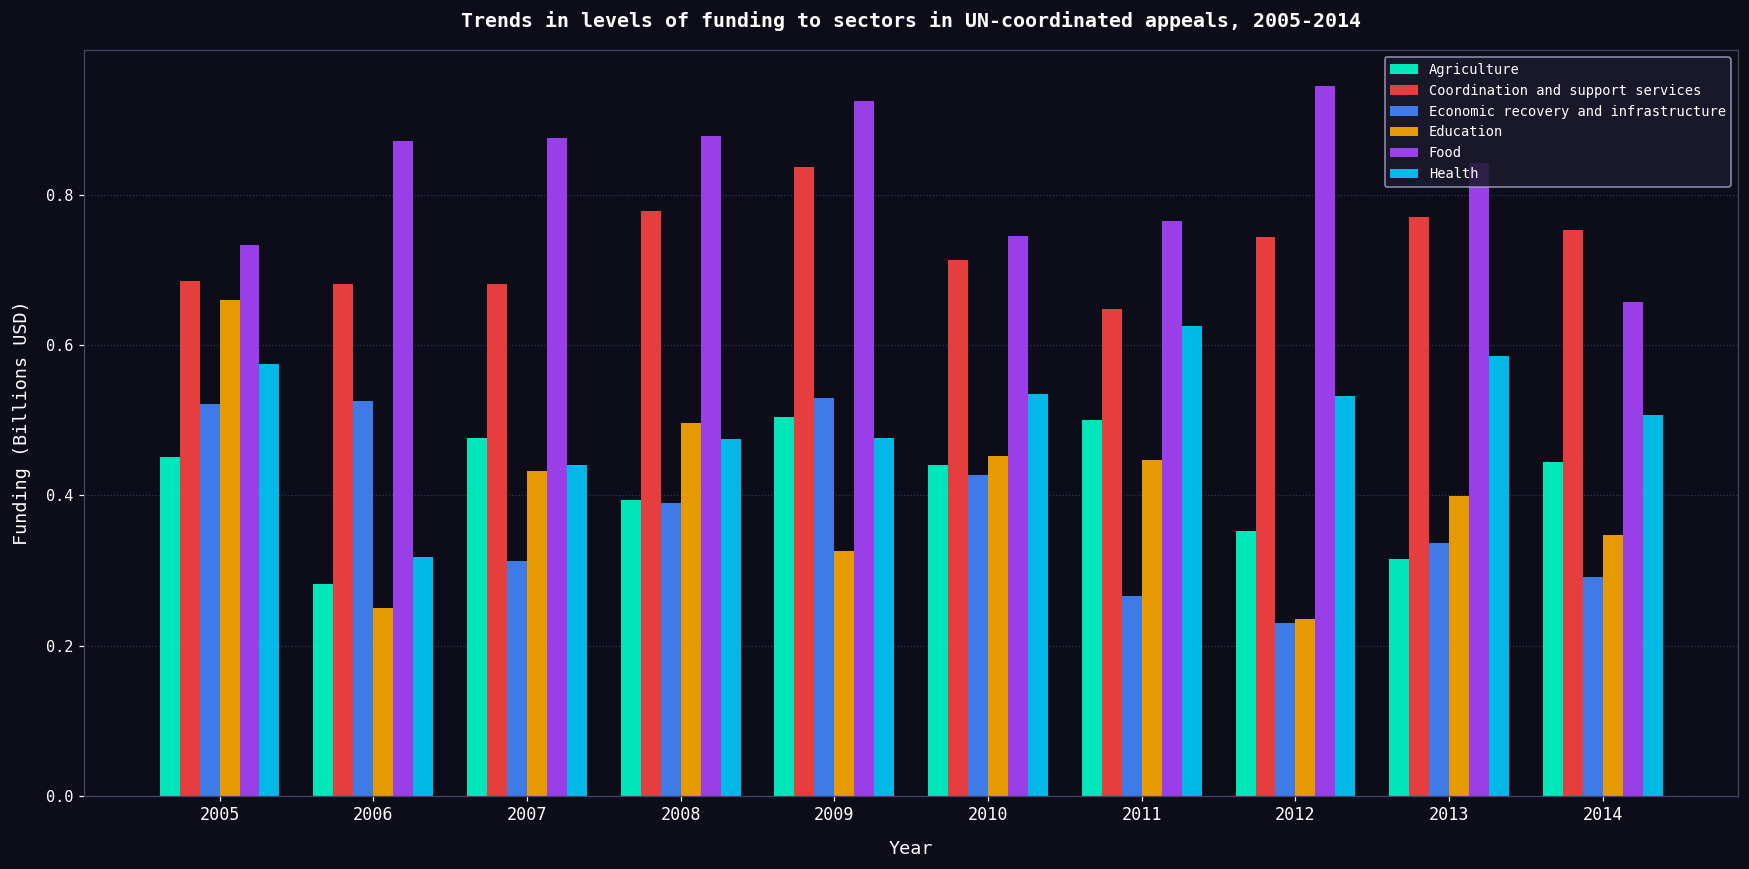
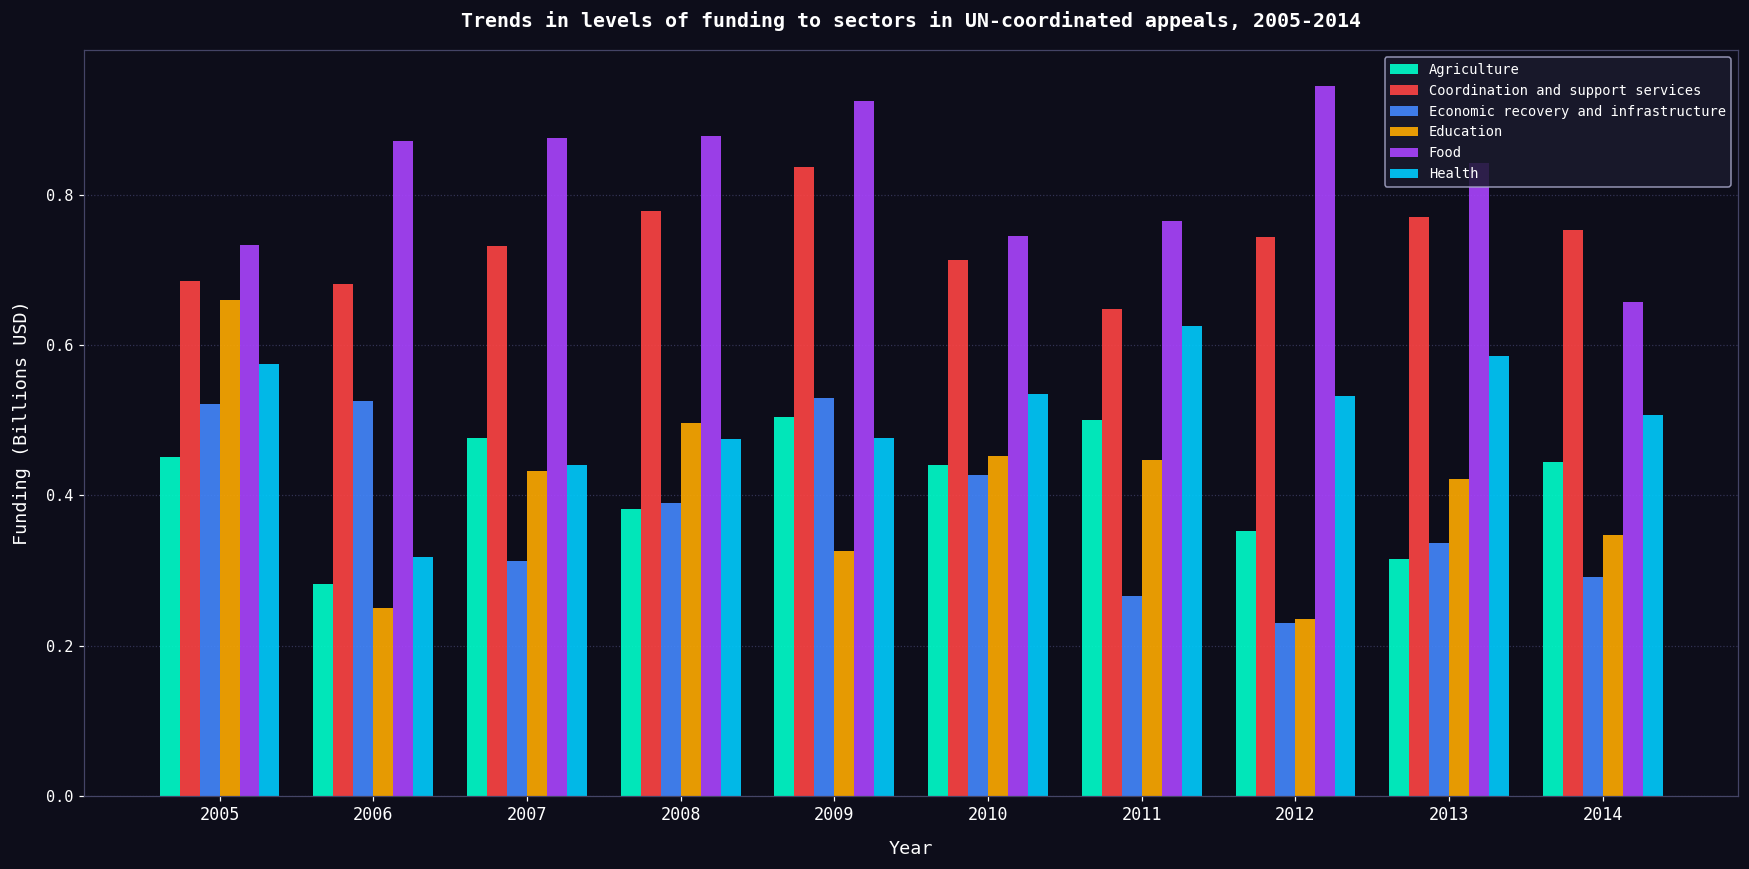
  {
    "Agriculture": {
      "2005": 0.45,
      "2006": 0.28,
      "2007": 0.48,
-     "2008": 0.39,
+     "2008": 0.38,
      "2009": 0.50,
      "2010": 0.44,
      "2011": 0.50,
      "2012": 0.35,
      "2013": 0.32,
      "2014": 0.44
    },
    "Coordination and support services": {
      "2005": 0.69,
      "2006": 0.68,
-     "2007": 0.68,
+     "2007": 0.73,
      "2008": 0.78,
      "2009": 0.84,
      "2010": 0.71,
      "2011": 0.65,
      "2012": 0.74,
      "2013": 0.77,
      "2014": 0.75
    },
    "Economic recovery and infrastructure": {
      "2005": 0.52,
      "2006": 0.53,
      "2007": 0.31,
      "2008": 0.39,
      "2009": 0.53,
      "2010": 0.43,
      "2011": 0.27,
      "2012": 0.23,
      "2013": 0.34,
      "2014": 0.29
    },
    "Education": {
      "2005": 0.66,
      "2006": 0.25,
      "2007": 0.43,
      "2008": 0.50,
      "2009": 0.33,
      "2010": 0.45,
      "2011": 0.45,
      "2012": 0.24,
-     "2013": 0.40,
+     "2013": 0.42,
      "2014": 0.35
    },
    "Food": {
      "2005": 0.73,
      "2006": 0.87,
      "2007": 0.88,
      "2008": 0.88,
      "2009": 0.92,
      "2010": 0.75,
      "2011": 0.77,
      "2012": 0.95,
      "2014": 0.66
    },
    "Health": {
      "2005": 0.58,
      "2006": 0.32,
      "2007": 0.44,
      "2008": 0.47,
      "2009": 0.48,
      "2010": 0.54,
      "2011": 0.63,
      "2012": 0.53,
      "2013": 0.59,
      "2014": 0.51
    }
  }
